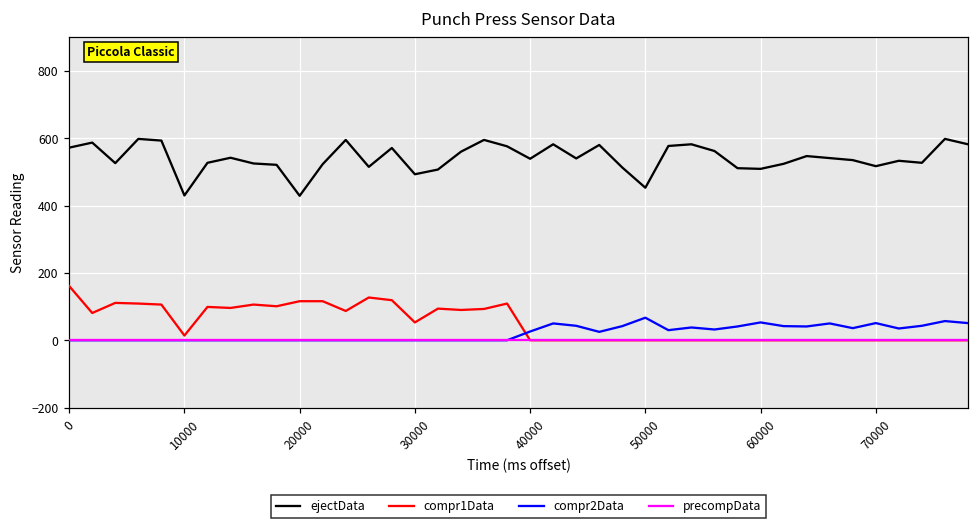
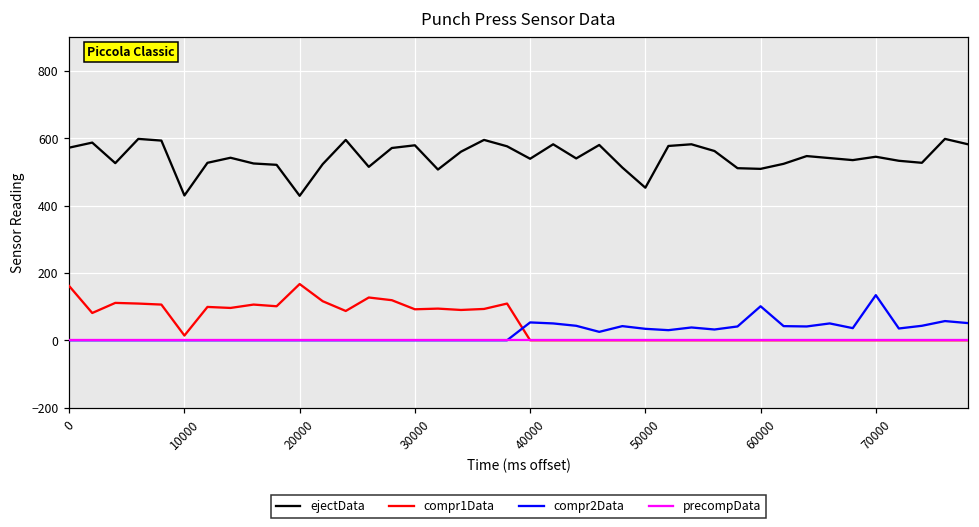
  {
    "ejectData": {
      "0": 570,
      "10000": 430,
      "20000": 430,
-     "30000": 490,
+     "30000": 580,
      "40000": 540,
      "50000": 450,
      "60000": 510,
-     "70000": 520
+     "70000": 550
    },
    "compr1Data": {
      "0": 160,
      "10000": 10,
-     "20000": 120,
-     "30000": 50
+     "20000": 170,
+     "30000": 90
    },
    "compr2Data": {
-     "40000": 30,
-     "50000": 70,
-     "60000": 50,
-     "70000": 50
+     "40000": 50,
+     "50000": 30,
+     "60000": 100,
+     "70000": 130
    }
  }
